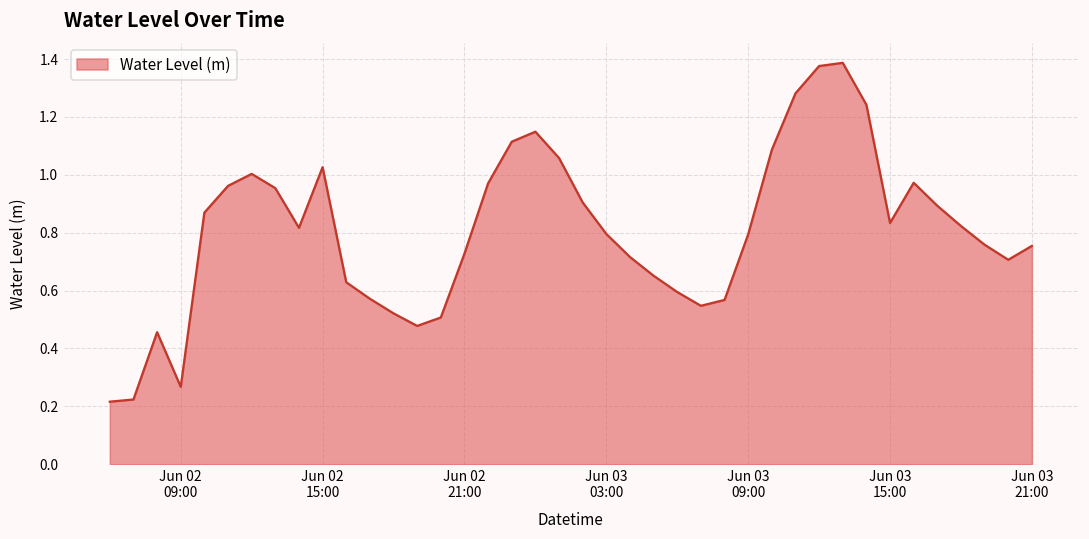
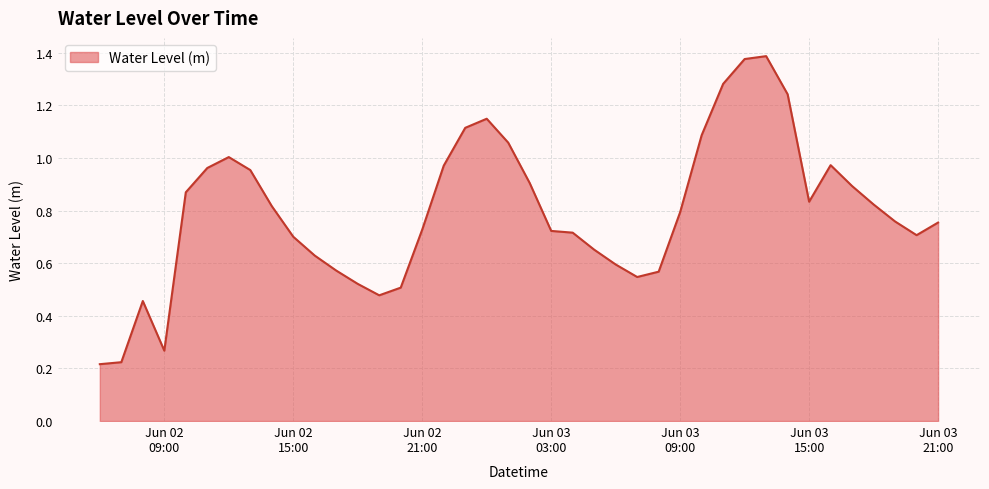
  {
    "Jun 02 09:00": 0.27,
-   "Jun 02 15:00": 1.03,
+   "Jun 02 15:00": 0.70,
    "Jun 02 21:00": 0.73,
-   "Jun 03 03:00": 0.80,
+   "Jun 03 03:00": 0.72,
    "Jun 03 09:00": 0.79,
    "Jun 03 15:00": 0.83,
    "Jun 03 21:00": 0.75
  }
